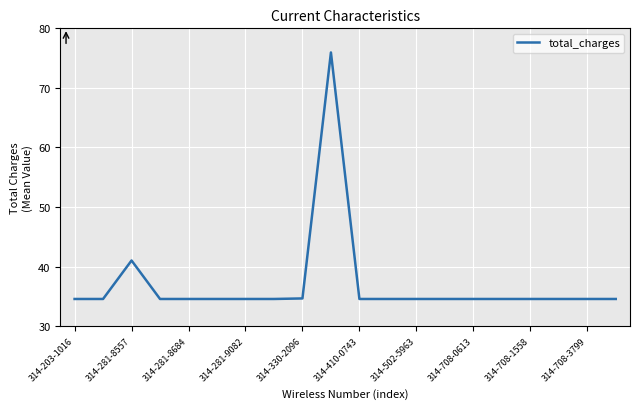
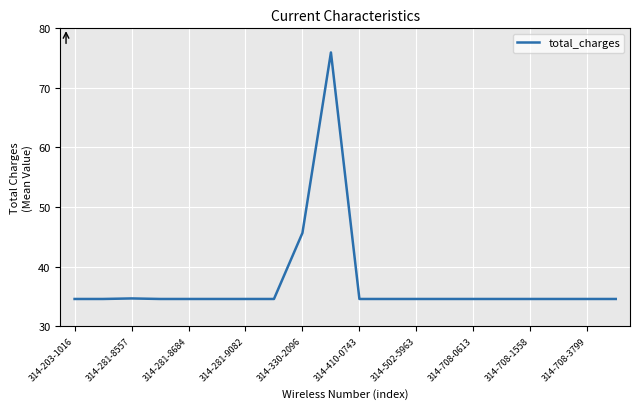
  {
    "314-203-1016": 35,
-   "314-281-8557": 41,
+   "314-281-8557": 35,
    "314-281-8684": 35,
    "314-281-9082": 35,
-   "314-330-2096": 35,
+   "314-330-2096": 46,
    "314-410-0743": 35,
    "314-502-5963": 35,
    "314-708-0613": 35,
    "314-708-1558": 35,
    "314-708-3799": 35
  }
